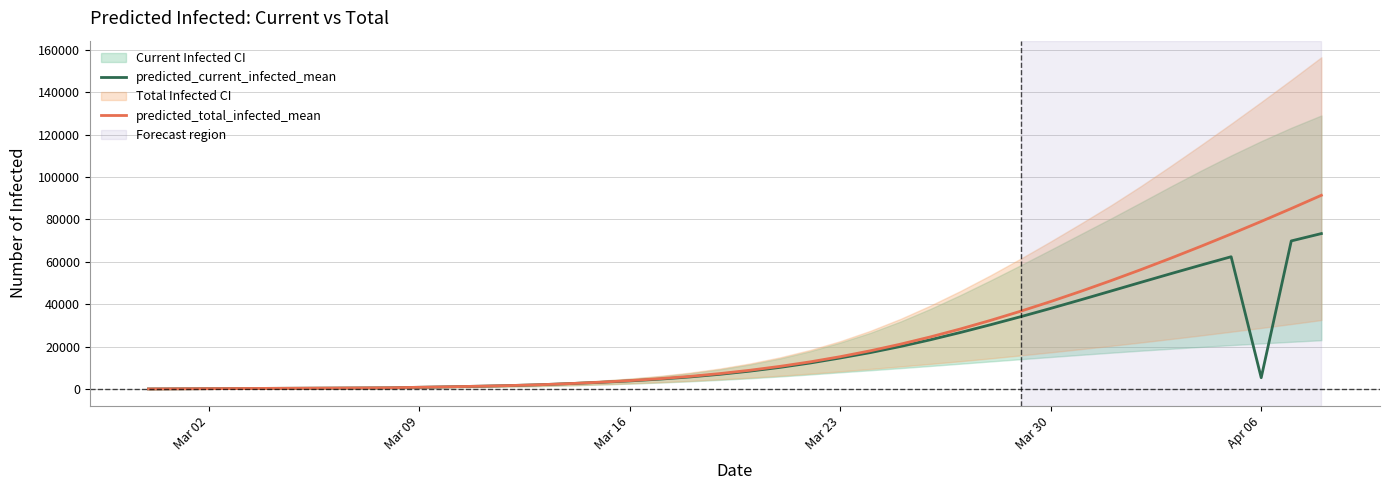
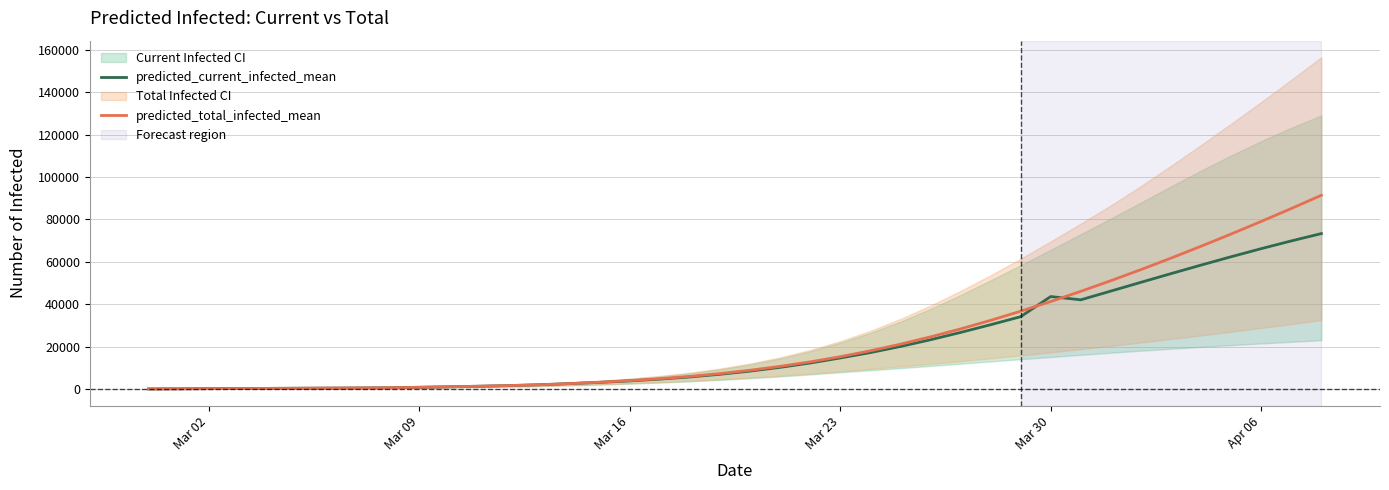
  {
    "predicted_current_infected_mean": {
-     "Mar 30": 38000,
-     "Apr 06": 5000
+     "Mar 30": 44000,
+     "Apr 06": 66000
    }
  }
